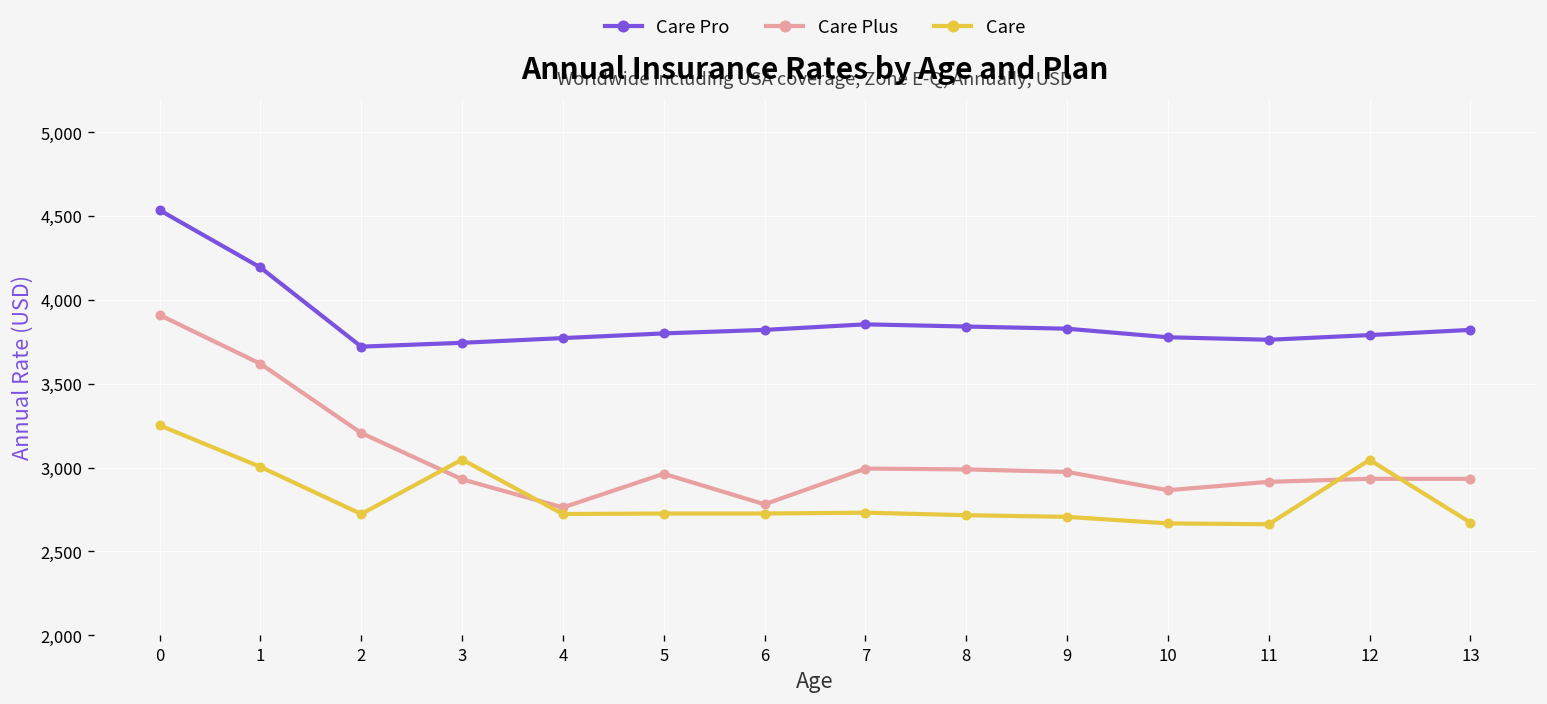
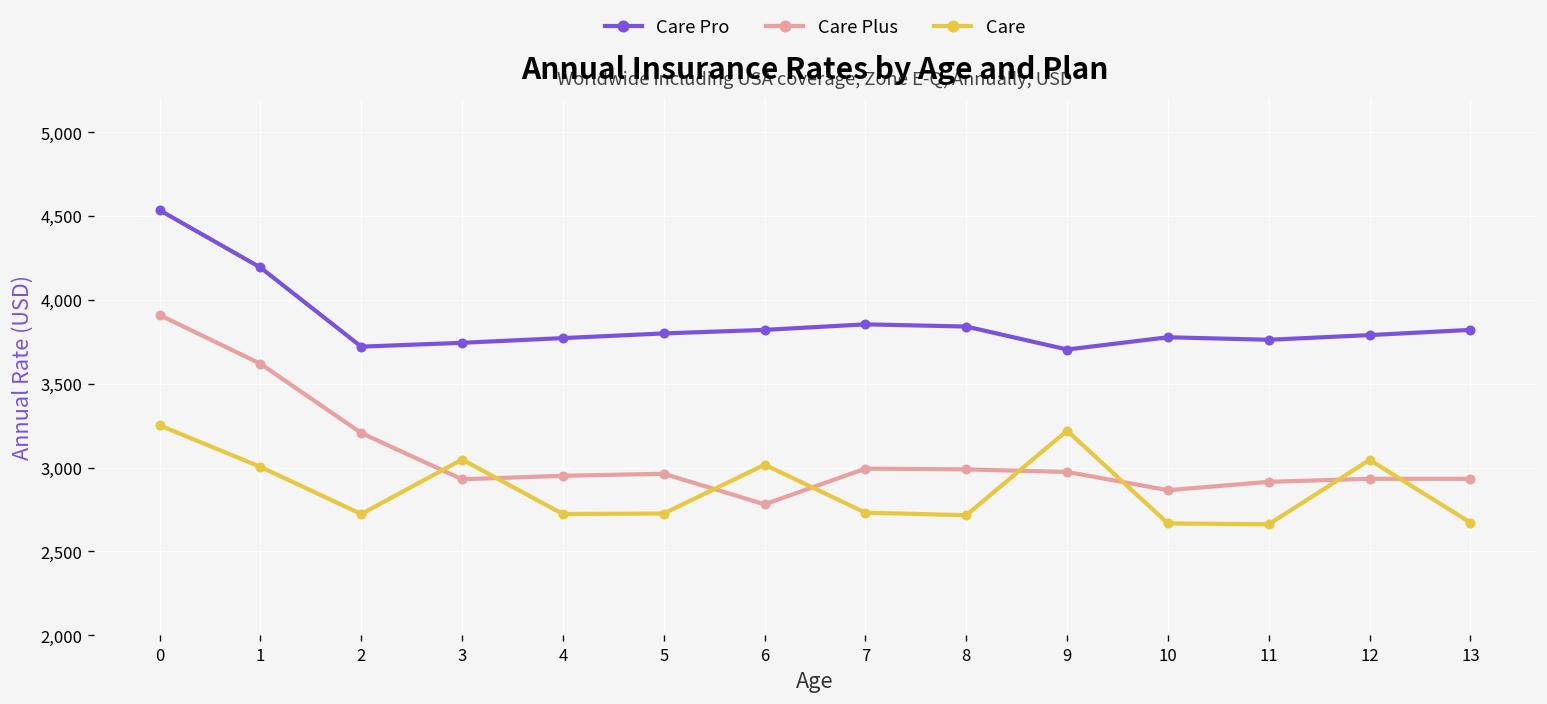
  {
    "Care Pro": {
      "0": "4,540",
      "1": "4,190",
      "2": "3,720",
      "3": "3,740",
      "4": "3,770",
      "5": "3,800",
      "6": "3,820",
      "7": "3,850",
      "8": "3,840",
-     "9": "3,830",
+     "9": "3,700",
      "10": "3,780",
      "11": "3,760",
      "12": "3,790",
      "13": "3,820"
    },
    "Care Plus": {
      "0": "3,910",
      "1": "3,620",
      "2": "3,210",
      "3": "2,930",
-     "4": "2,760",
+     "4": "2,950",
      "5": "2,960",
      "6": "2,780",
      "7": "2,990",
      "8": "2,990",
      "9": "2,970",
      "10": "2,870",
      "11": "2,920",
      "12": "2,930",
      "13": "2,930"
    },
    "Care": {
      "0": "3,250",
      "1": "3,000",
      "2": "2,720",
      "3": "3,050",
      "4": "2,720",
      "5": "2,730",
-     "6": "2,730",
+     "6": "3,020",
      "7": "2,730",
      "8": "2,720",
-     "9": "2,710",
+     "9": "3,220",
      "10": "2,670",
      "11": "2,660",
      "12": "3,050",
      "13": "2,670"
    }
  }
